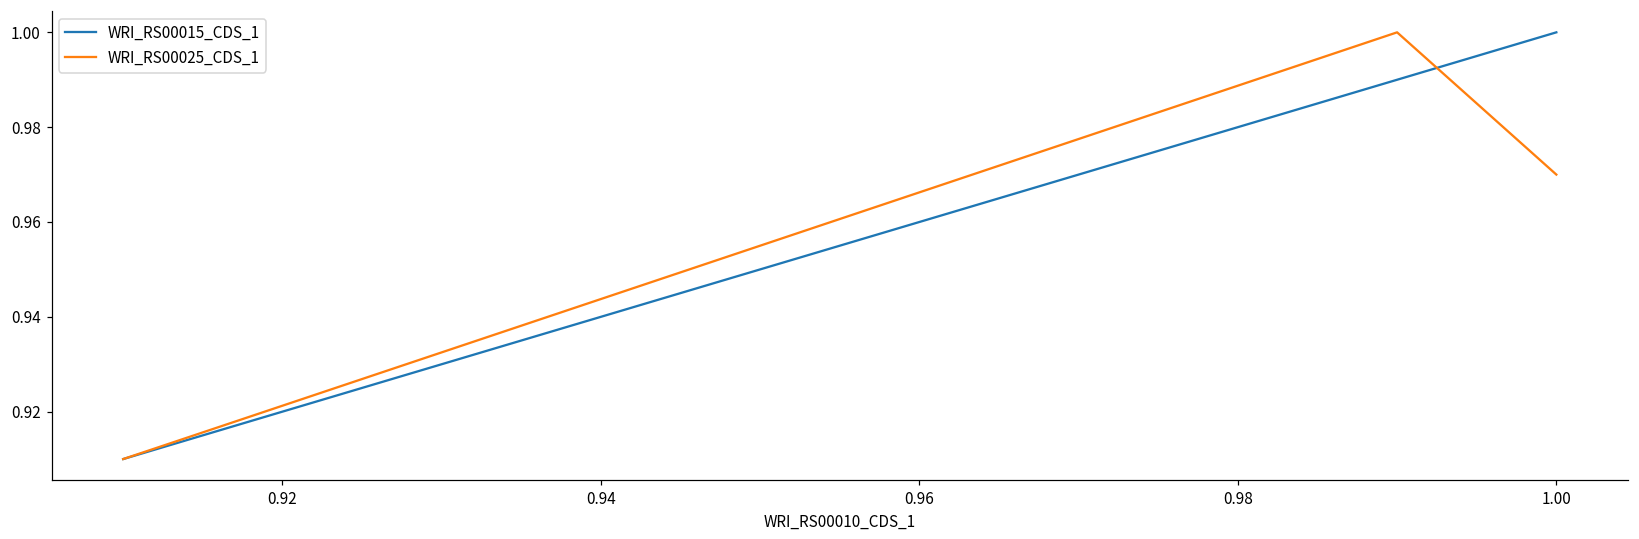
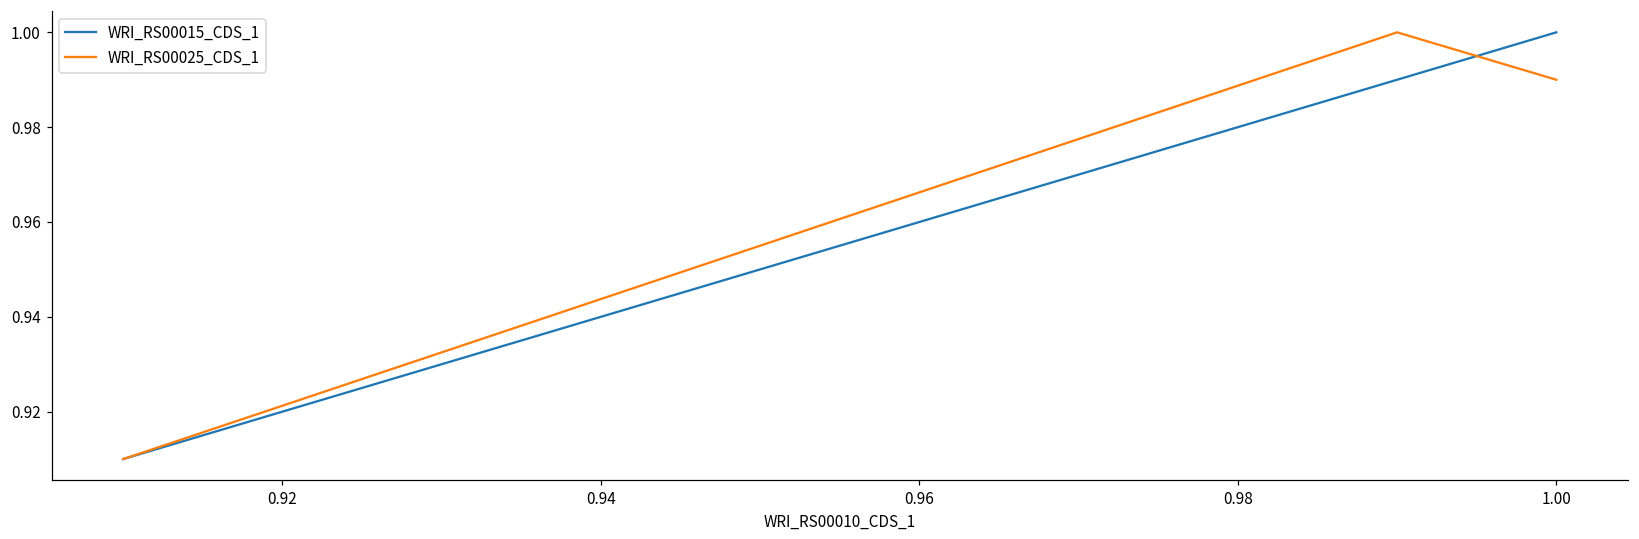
  {
    "WRI_RS00015_CDS_1": {
      "1.00": 1.00
    },
    "WRI_RS00025_CDS_1": {
-     "1.00": 0.97
+     "1.00": 0.99
    }
  }
